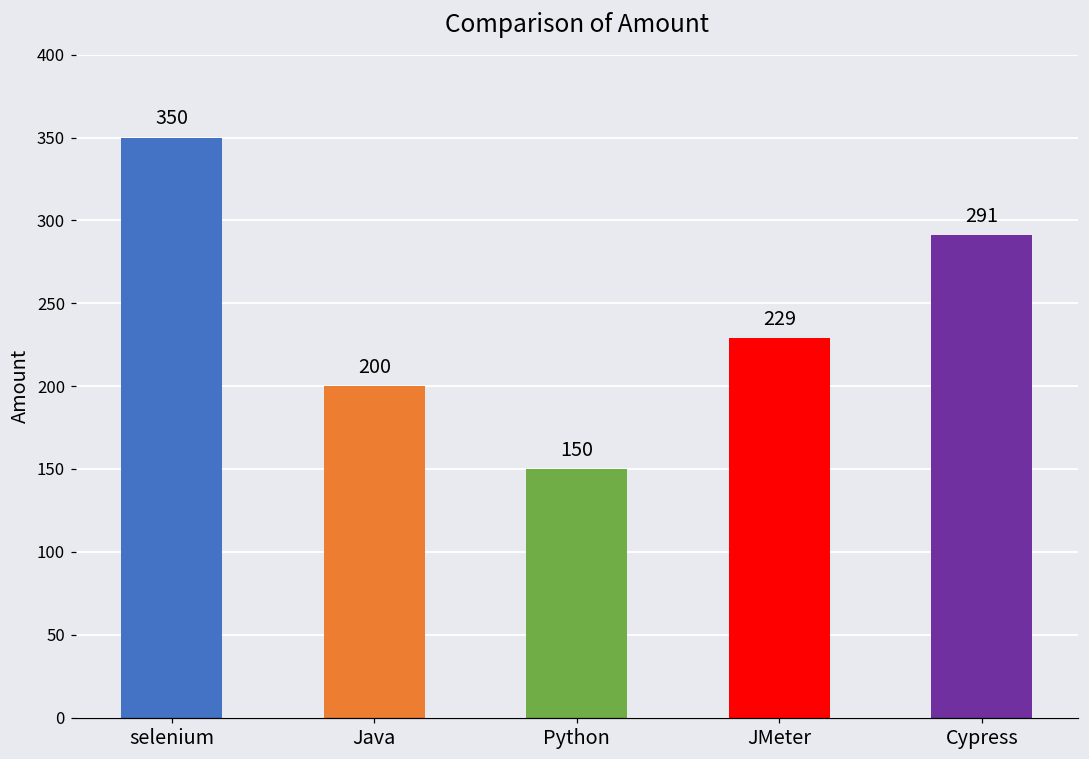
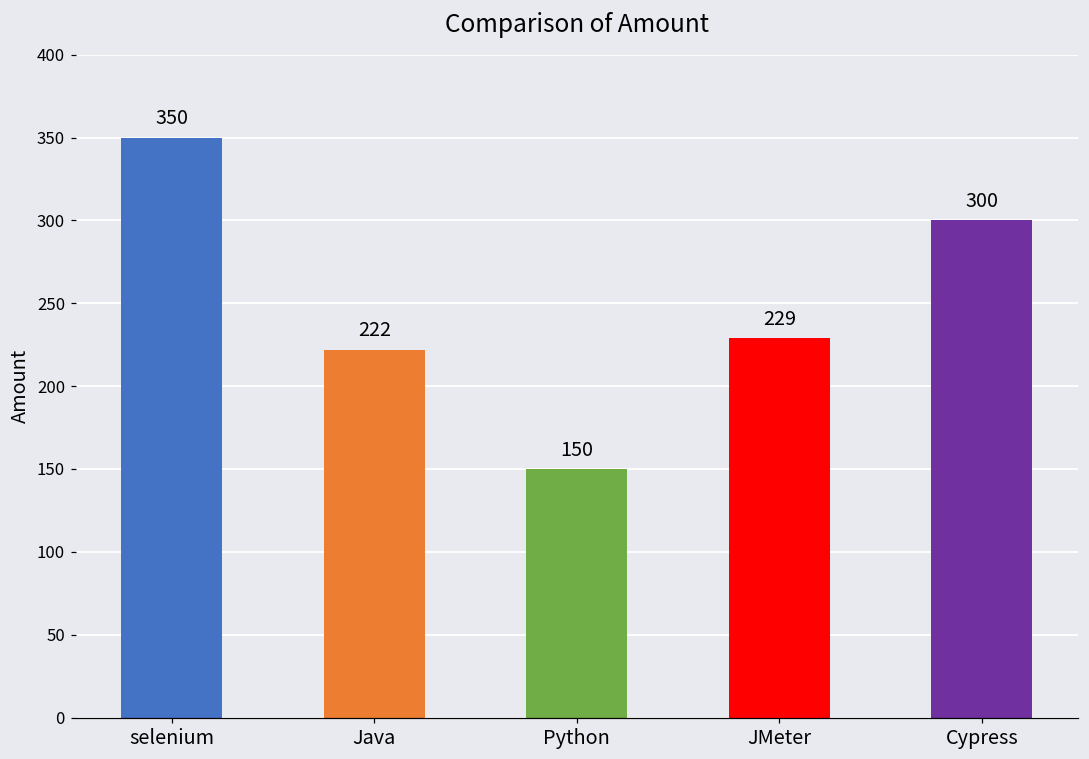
  {
    "selenium": 350,
-   "Java": 200,
+   "Java": 222,
    "Python": 150,
    "JMeter": 229,
-   "Cypress": 291
+   "Cypress": 300
  }
